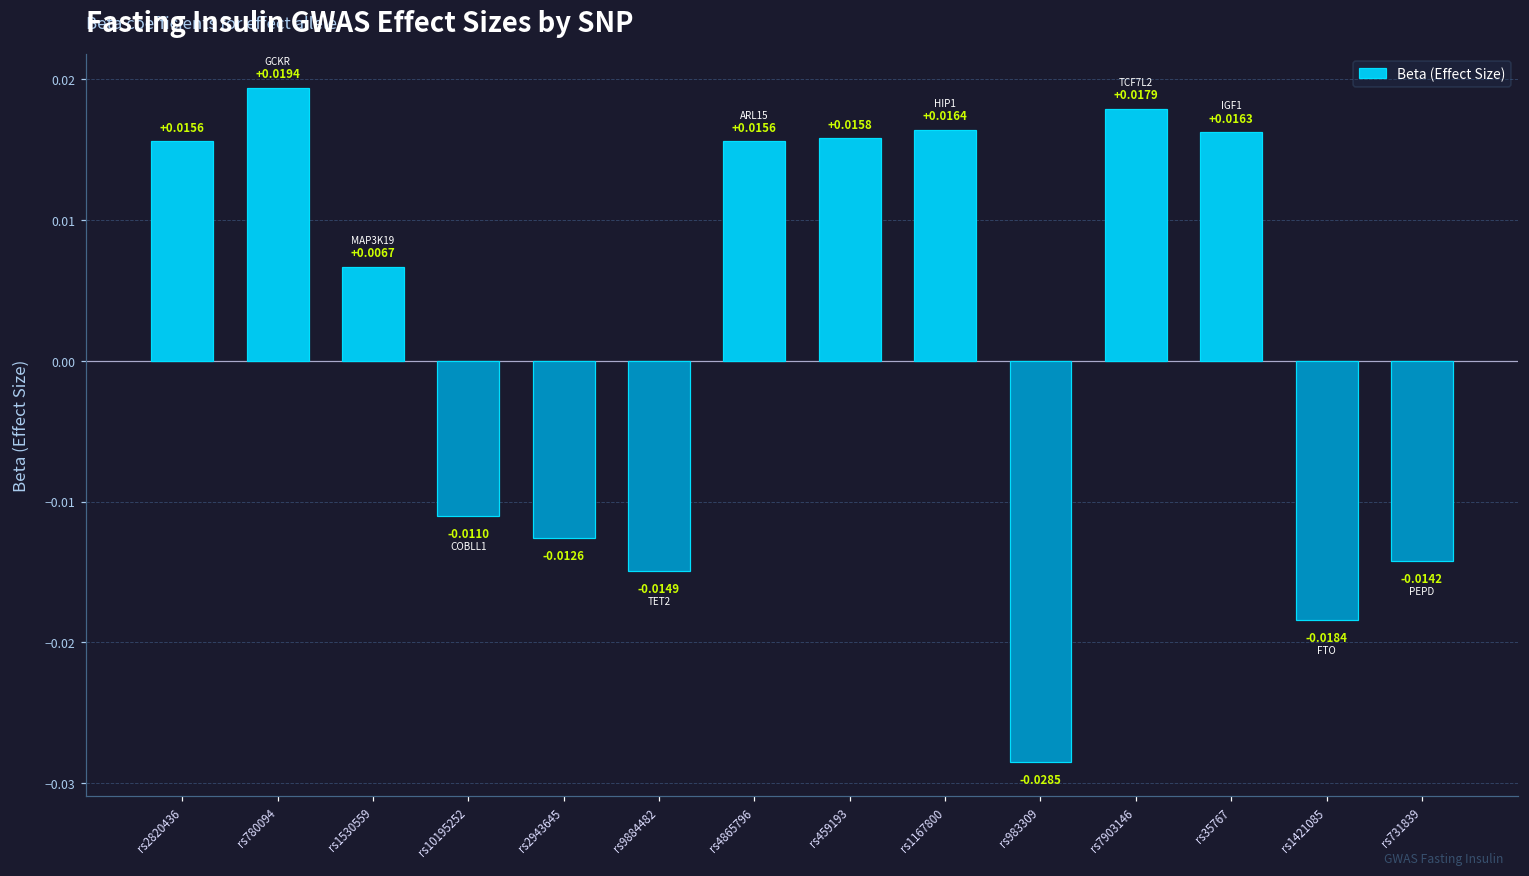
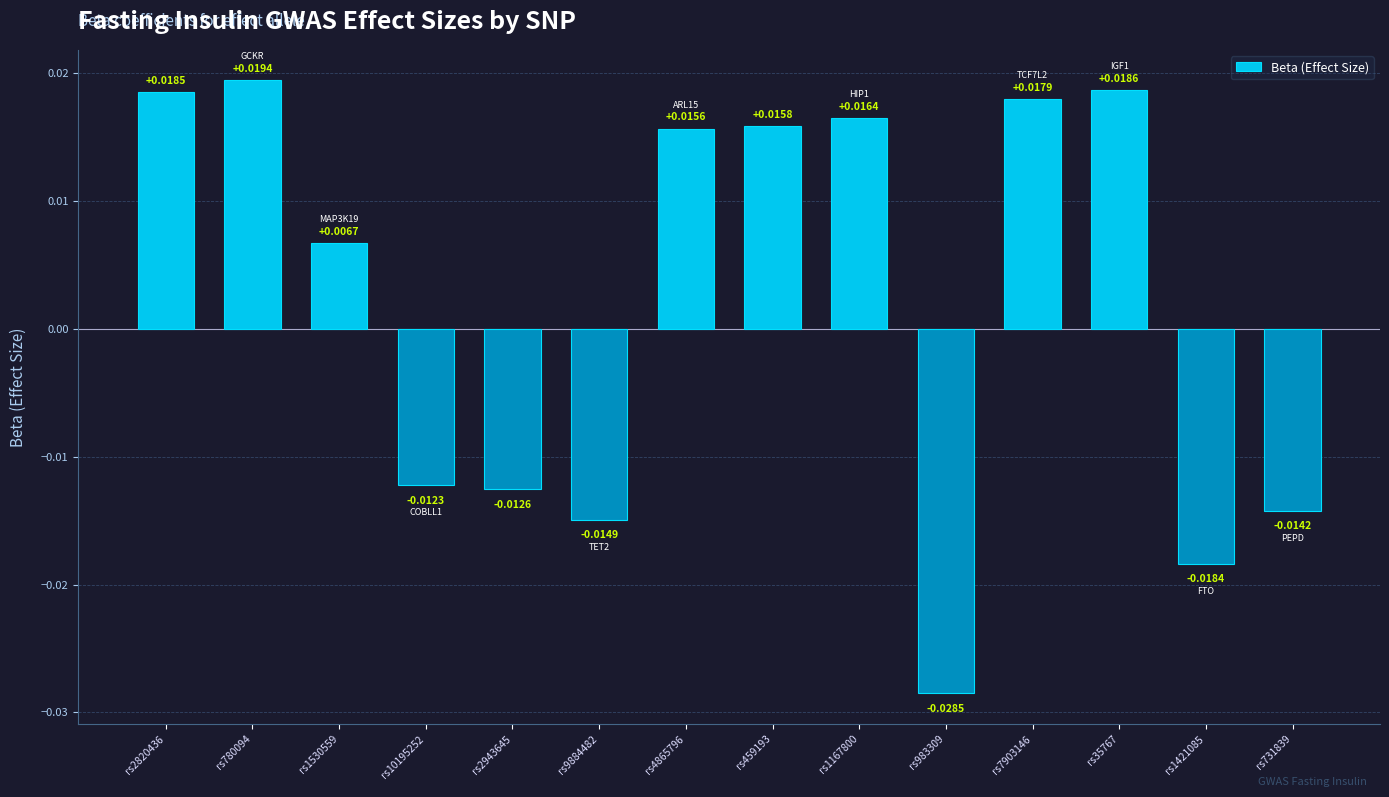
  {
-   "rs2820436": "+0.0156",
+   "rs2820436": "+0.0185",
    "rs780094": "+0.0194",
    "rs1530559": "+0.0067",
-   "rs10195252": "-0.0110",
+   "rs10195252": "-0.0123",
    "rs2943645": "-0.0126",
    "rs9884482": "-0.0149",
    "rs4865796": "+0.0156",
    "rs459193": "+0.0158",
    "rs1167800": "+0.0164",
    "rs983309": "-0.0285",
    "rs7903146": "+0.0179",
-   "rs35767": "+0.0163",
+   "rs35767": "+0.0186",
    "rs1421085": "-0.0184",
    "rs731839": "-0.0142"
  }
